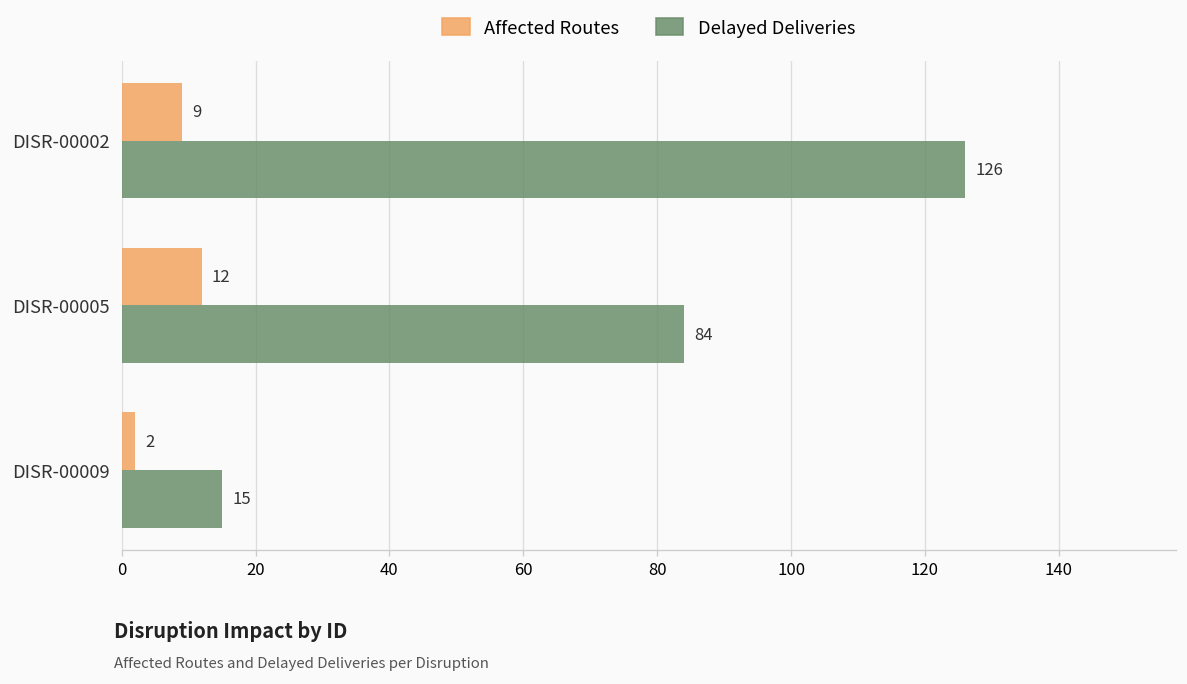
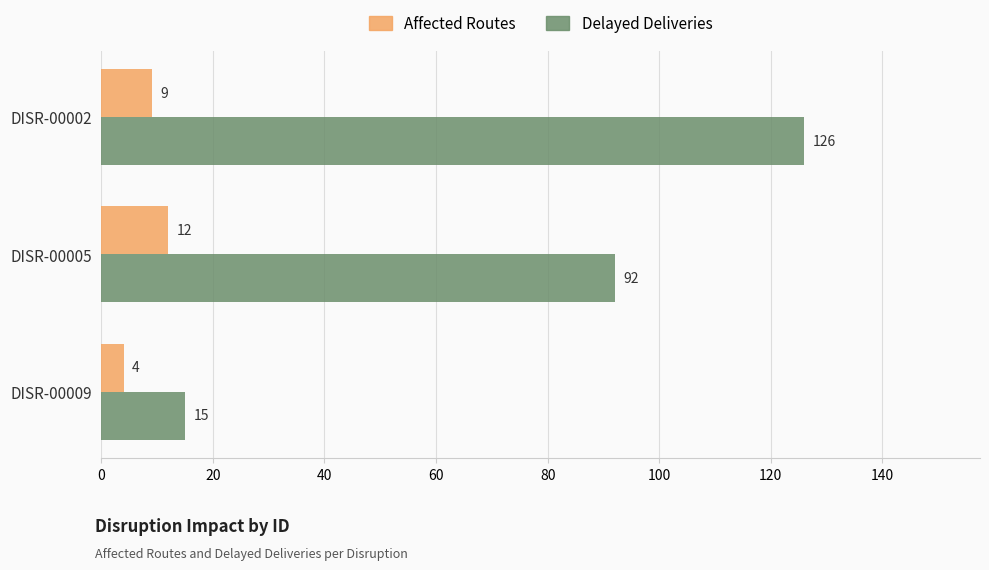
  {
    "Affected Routes": {
      "DISR-00002": 9,
      "DISR-00005": 12,
-     "DISR-00009": 2
+     "DISR-00009": 4
    },
    "Delayed Deliveries": {
      "DISR-00002": 126,
-     "DISR-00005": 84,
+     "DISR-00005": 92,
      "DISR-00009": 15
    }
  }
